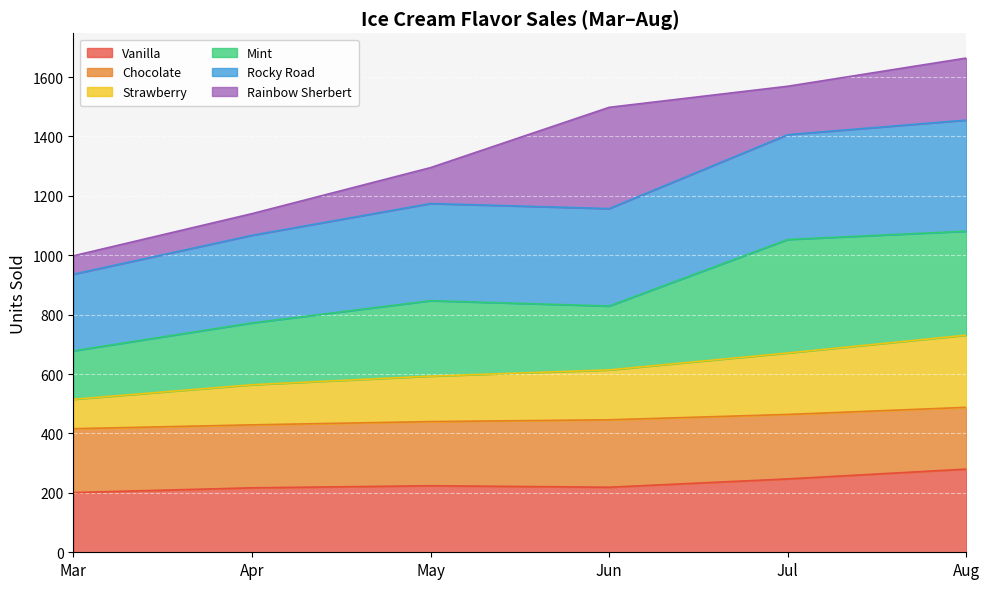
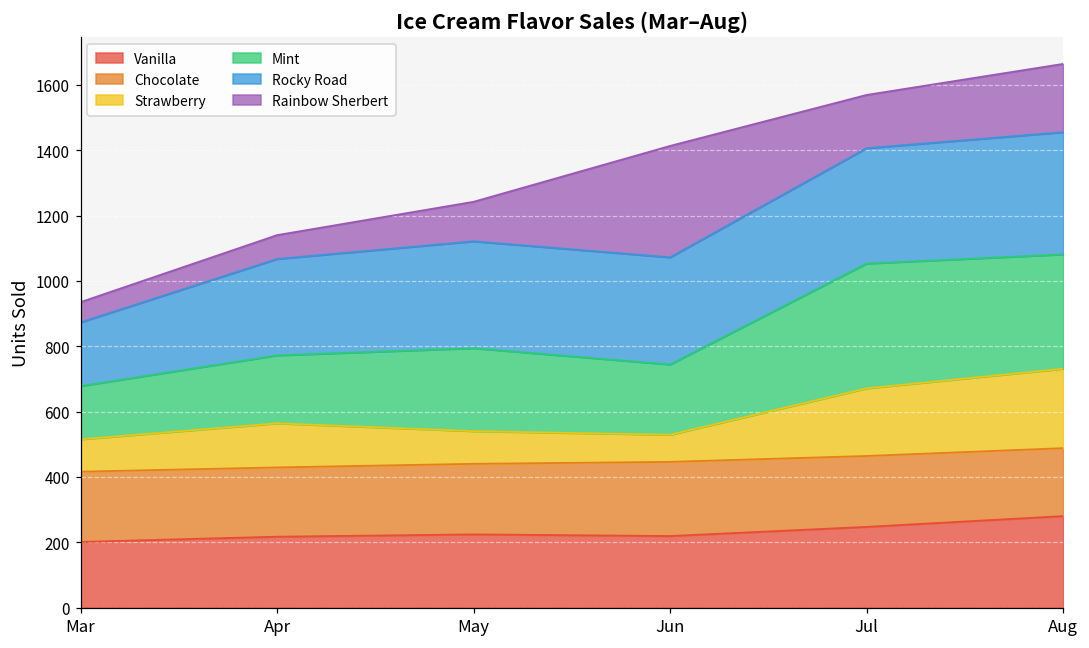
  {
    "Strawberry": {
      "Mar": 100,
      "Apr": 140,
-     "May": 150,
-     "Jun": 170,
+     "May": 100,
+     "Jun": 80,
      "Jul": 210,
      "Aug": 240
    },
    "Mint": {
      "Mar": 160,
      "Apr": 210,
      "May": 250,
      "Jun": 220,
      "Jul": 380,
      "Aug": 350
    },
    "Rocky Road": {
-     "Mar": 260,
+     "Mar": 200,
      "Apr": 300,
      "May": 330,
      "Jun": 330,
      "Jul": 350,
      "Aug": 370
    },
    "Rainbow Sherbert": {
      "Mar": 60,
      "Apr": 70,
      "May": 120,
      "Jun": 340,
      "Jul": 160,
      "Aug": 210
    }
  }
